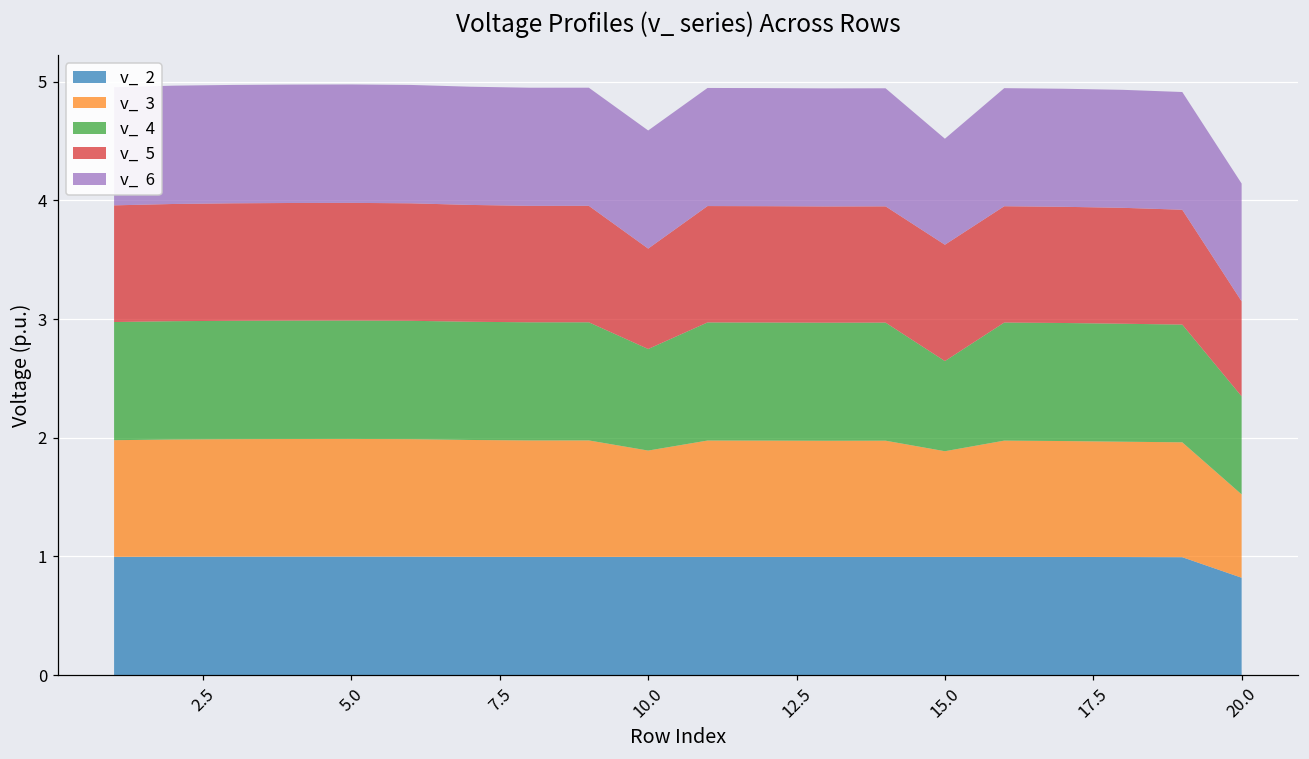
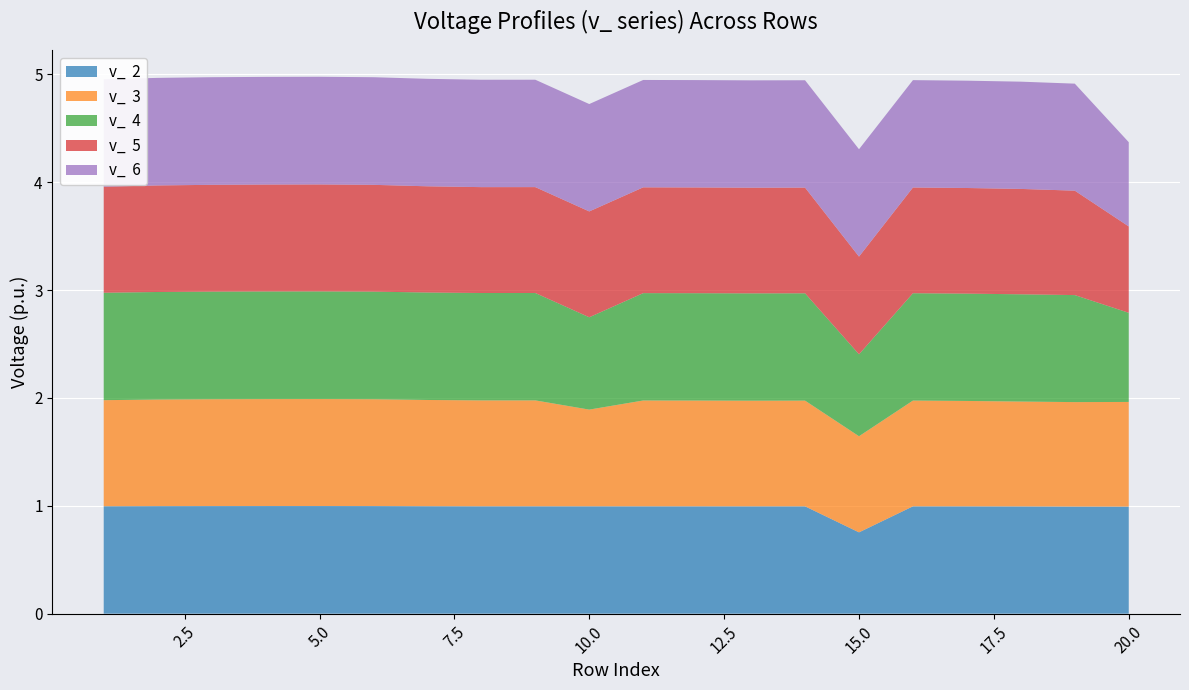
  {
    "v_ 2": {
      "5.0": 1.00,
      "10.0": 1.00,
-     "15.0": 1.00,
-     "20.0": 0.82
+     "15.0": 0.75,
+     "20.0": 0.99
    },
    "v_ 3": {
      "5.0": 0.99,
      "10.0": 0.90,
      "15.0": 0.89,
-     "20.0": 0.70
+     "20.0": 0.97
    },
    "v_ 4": {
      "5.0": 1.00,
      "10.0": 0.86,
      "15.0": 0.76,
      "20.0": 0.83
    },
    "v_ 5": {
      "5.0": 0.99,
-     "10.0": 0.85,
-     "15.0": 0.98,
+     "10.0": 0.98,
+     "15.0": 0.91,
      "20.0": 0.80
    },
    "v_ 6": {
      "5.0": 1.00,
      "10.0": 1.00,
-     "15.0": 0.89,
-     "20.0": 0.99
+     "15.0": 1.00,
+     "20.0": 0.78
    }
  }
